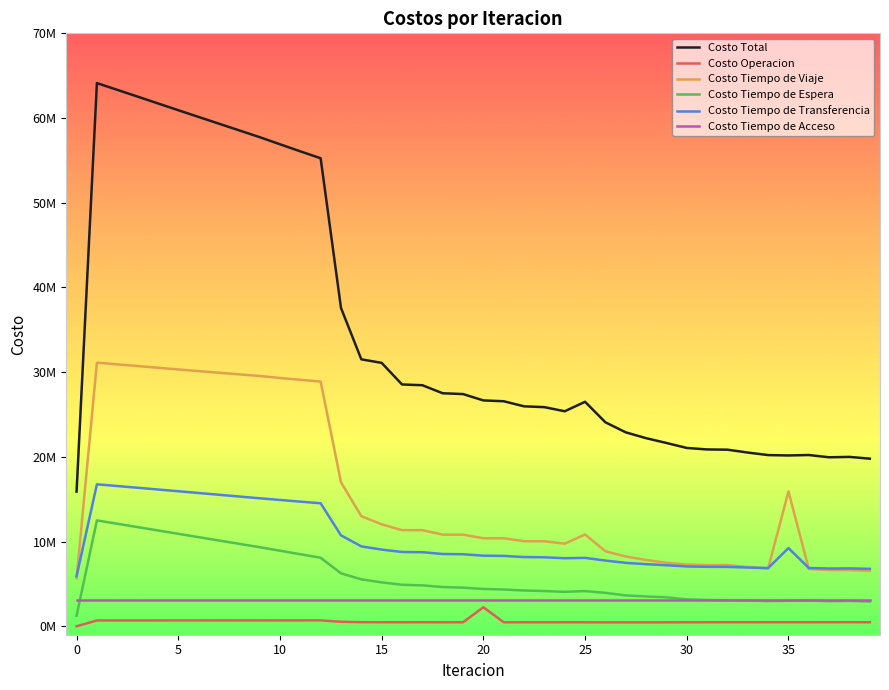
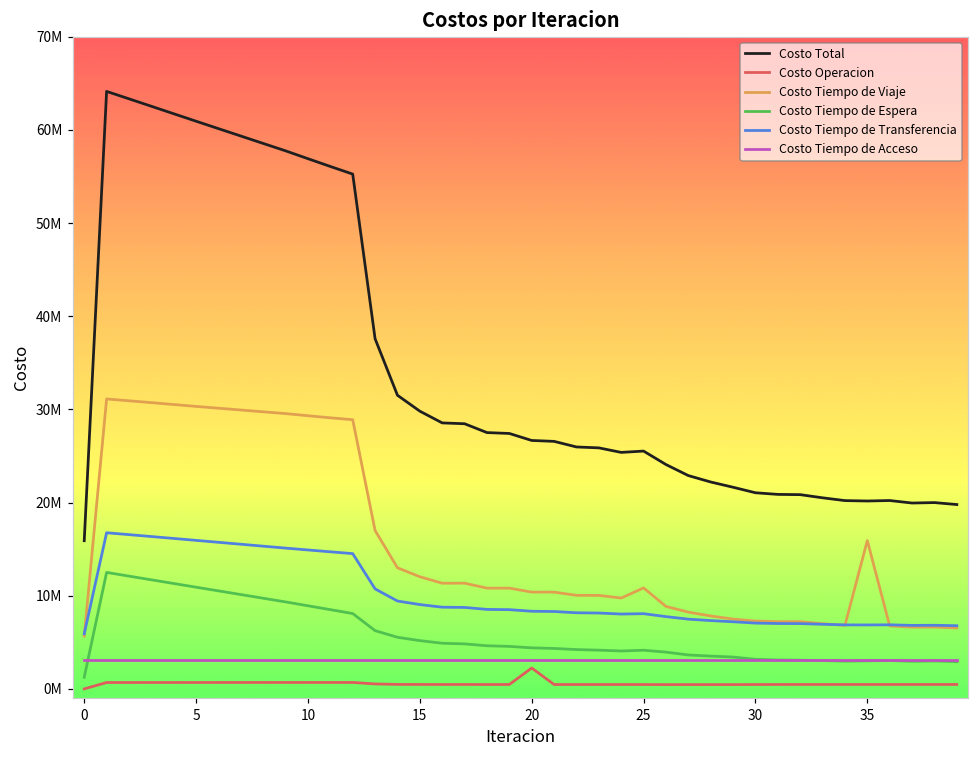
  {
    "Costo Total": {
      "0": 16000000,
      "5": 61000000,
      "10": 57000000,
-     "15": 31000000,
+     "15": 30000000,
      "20": 27000000,
-     "25": 27000000,
+     "25": 26000000,
      "30": 21000000,
      "35": 20000000
    },
    "Costo Operacion": {
      "0": 0,
      "5": 1000000,
      "10": 1000000,
      "15": 0,
      "20": 2000000,
      "25": 0,
      "30": 0,
      "35": 0
    },
    "Costo Tiempo de Viaje": {
      "5": 30000000,
      "10": 29000000,
      "15": 12000000,
      "20": 10000000,
      "25": 11000000,
      "35": 16000000
    },
    "Costo Tiempo de Espera": {
      "0": 1000000,
      "5": 11000000,
      "10": 9000000,
      "15": 5000000,
      "20": 4000000,
      "25": 4000000
    },
    "Costo Tiempo de Transferencia": {
      "5": 16000000,
      "10": 15000000,
      "15": 9000000,
      "20": 8000000,
      "25": 8000000,
-     "35": 9000000
+     "35": 7000000
    },
    "Costo Tiempo de Acceso": {
      "0": 3000000,
      "5": 3000000,
      "10": 3000000,
      "15": 3000000,
      "20": 3000000,
      "25": 3000000
    }
  }
